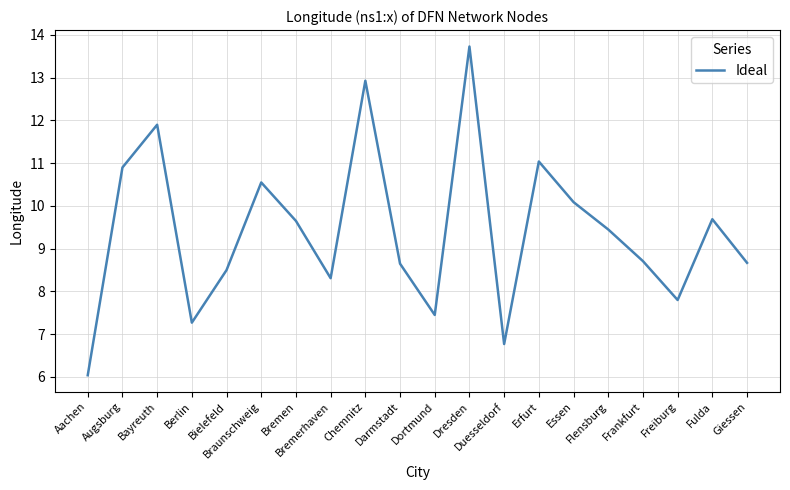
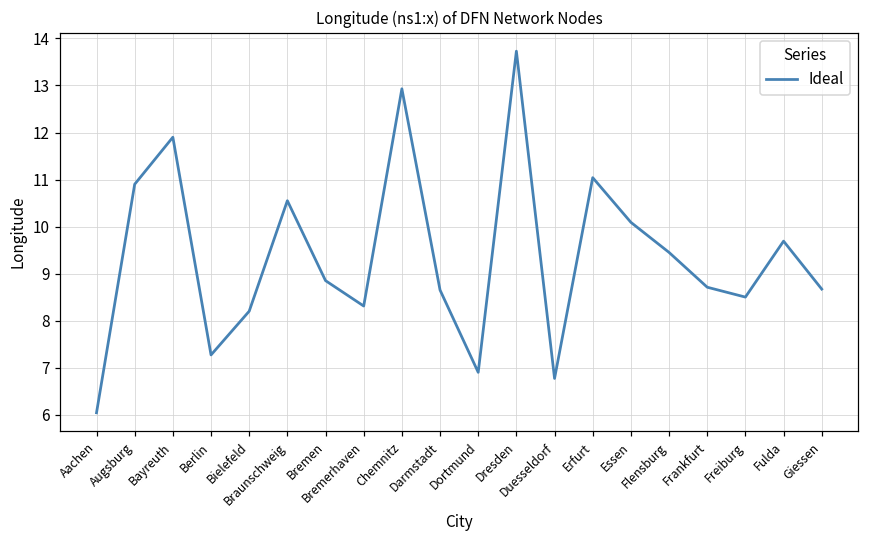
  {
    "Aachen": 6.0,
    "Augsburg": 10.9,
    "Bayreuth": 11.9,
    "Berlin": 7.3,
-   "Bielefeld": 8.5,
+   "Bielefeld": 8.2,
    "Braunschweig": 10.6,
-   "Bremen": 9.7,
+   "Bremen": 8.9,
    "Bremerhaven": 8.3,
    "Chemnitz": 12.9,
    "Darmstadt": 8.7,
-   "Dortmund": 7.5,
+   "Dortmund": 6.9,
    "Dresden": 13.7,
    "Duesseldorf": 6.8,
    "Erfurt": 11.0,
    "Essen": 10.1,
    "Flensburg": 9.5,
    "Frankfurt": 8.7,
-   "Freiburg": 7.8,
+   "Freiburg": 8.5,
    "Fulda": 9.7,
    "Giessen": 8.7
  }
